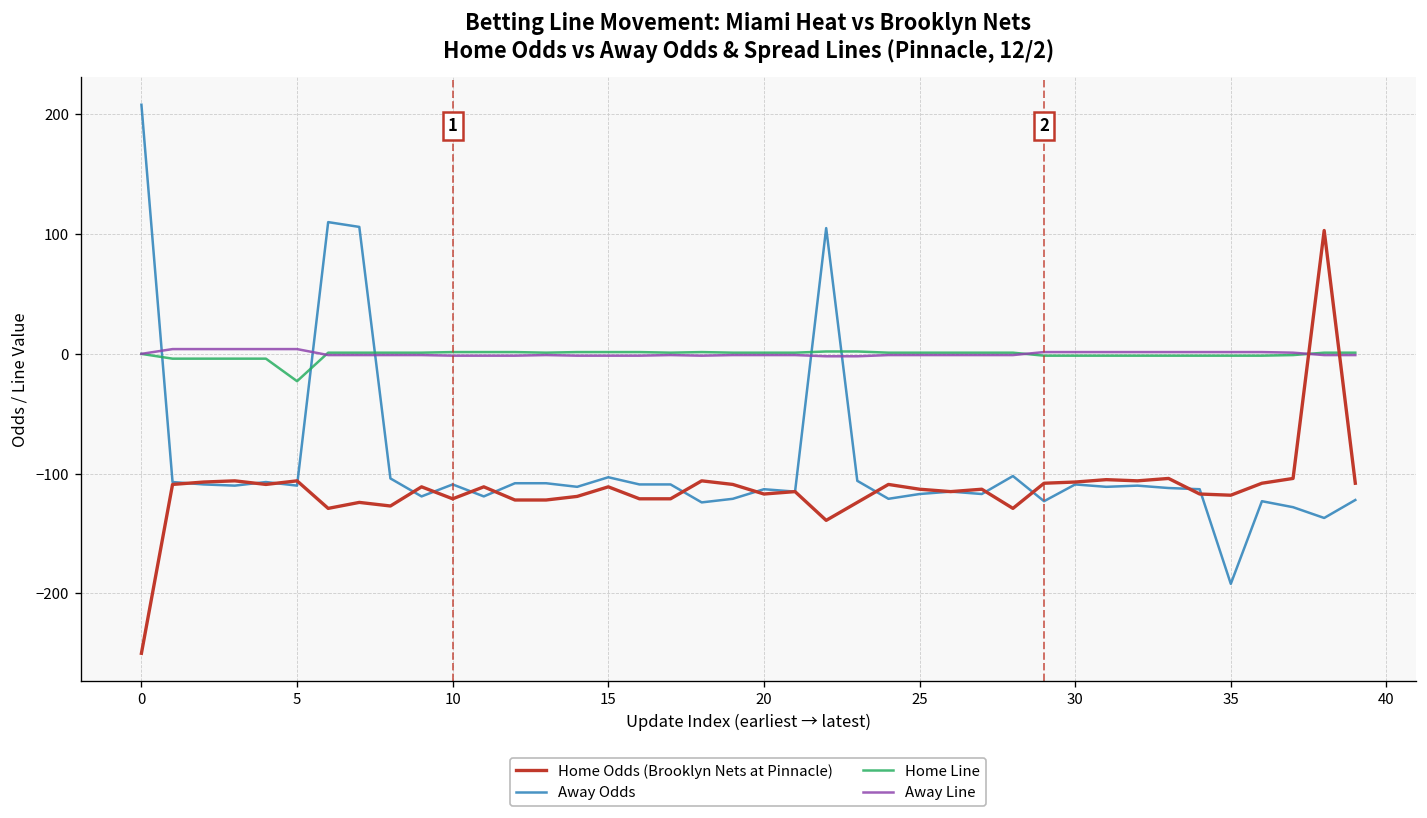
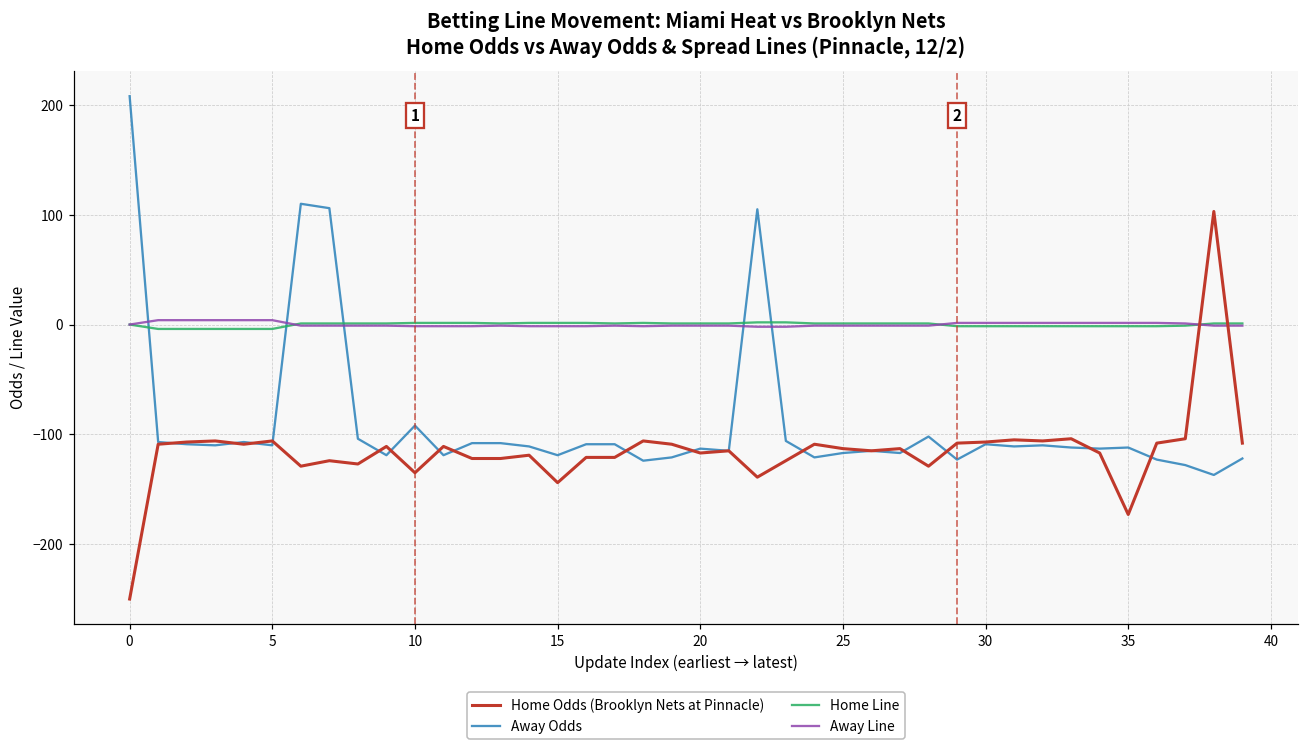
  {
    "Home Odds (Brooklyn Nets at Pinnacle)": {
      "0": -250,
      "5": -110,
-     "10": -120,
-     "15": -110,
+     "10": -140,
+     "15": -140,
      "20": -120,
      "25": -110,
-     "35": -120
+     "35": -170
    },
    "Away Odds": {
      "0": 210,
      "5": -110,
-     "10": -110,
-     "15": -100,
+     "10": -90,
+     "15": -120,
      "20": -110,
      "25": -120,
-     "35": -190
+     "35": -110
    },
    "Home Line": {
-     "5": -20,
+     "5": 0,
      "10": 0,
      "15": 0,
      "30": 0,
      "35": 0
    },
    "Away Line": {
      "5": 0,
      "10": 0,
      "15": 0,
      "30": 0,
      "35": 0
    }
  }
